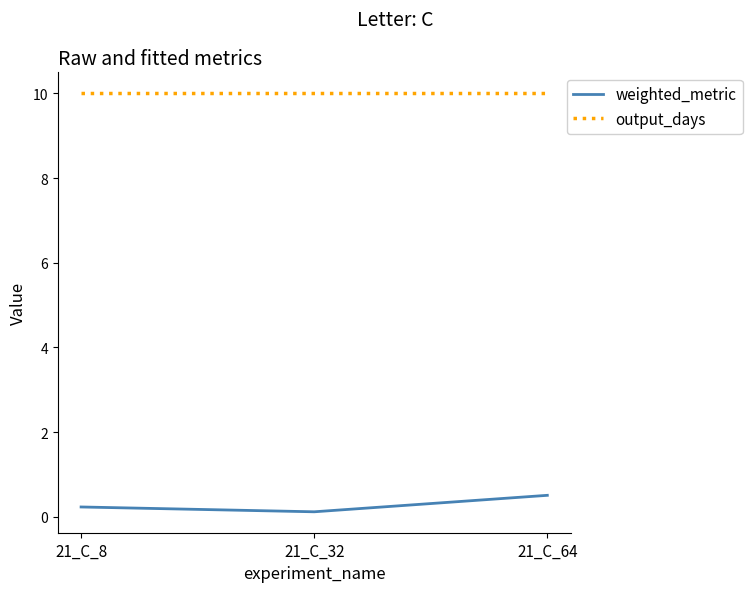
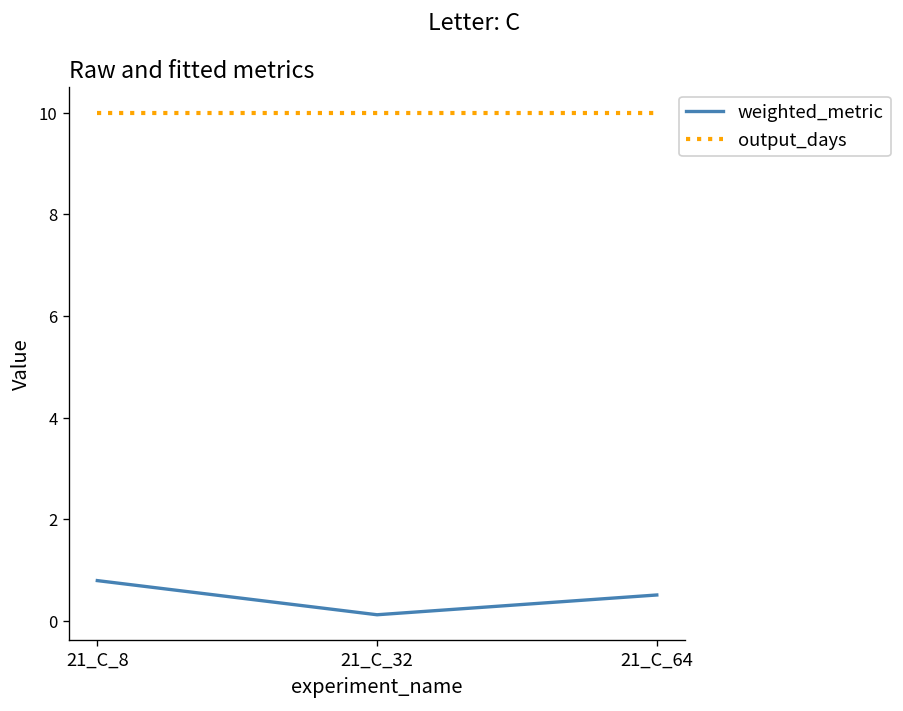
  {
    "weighted_metric": {
-     "21_C_8": 0.2,
+     "21_C_8": 0.8,
      "21_C_32": 0.1,
      "21_C_64": 0.5
    },
    "output_days": {
      "21_C_8": 10.0,
      "21_C_32": 10.0,
      "21_C_64": 10.0
    }
  }
